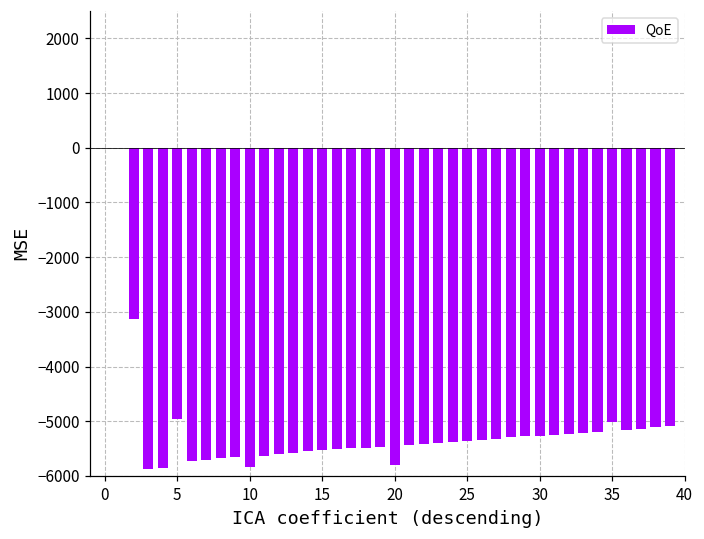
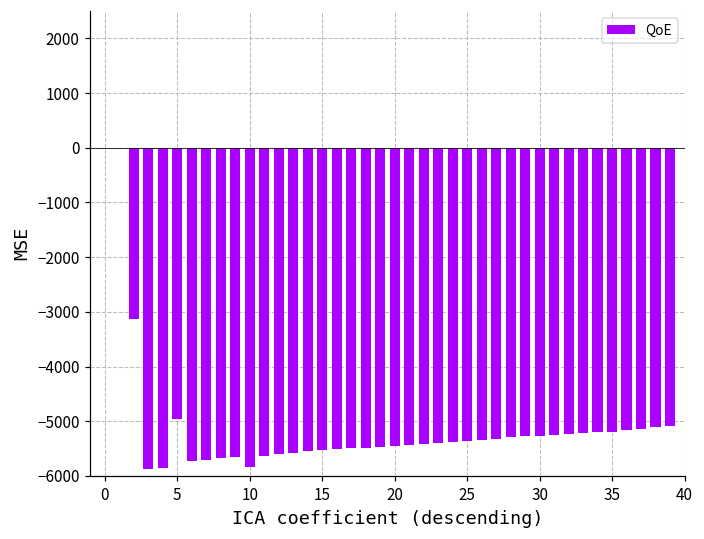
  {
    "0": 0,
    "5": -5000,
    "10": -5800,
    "15": -5500,
-   "20": -5800,
+   "20": -5400,
    "25": -5400,
    "30": -5300,
-   "35": -5000
+   "35": -5200
  }
